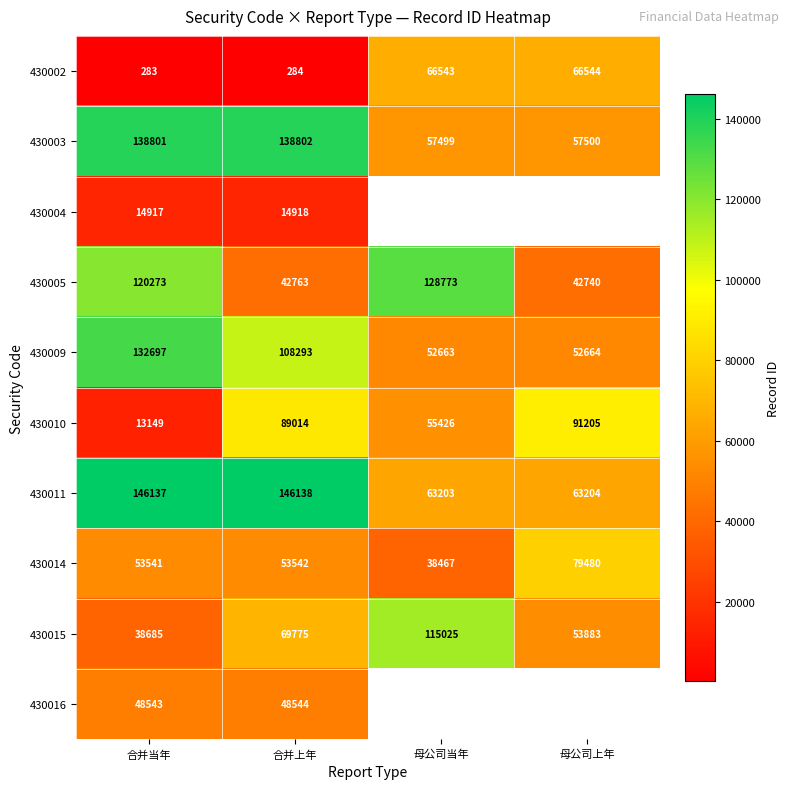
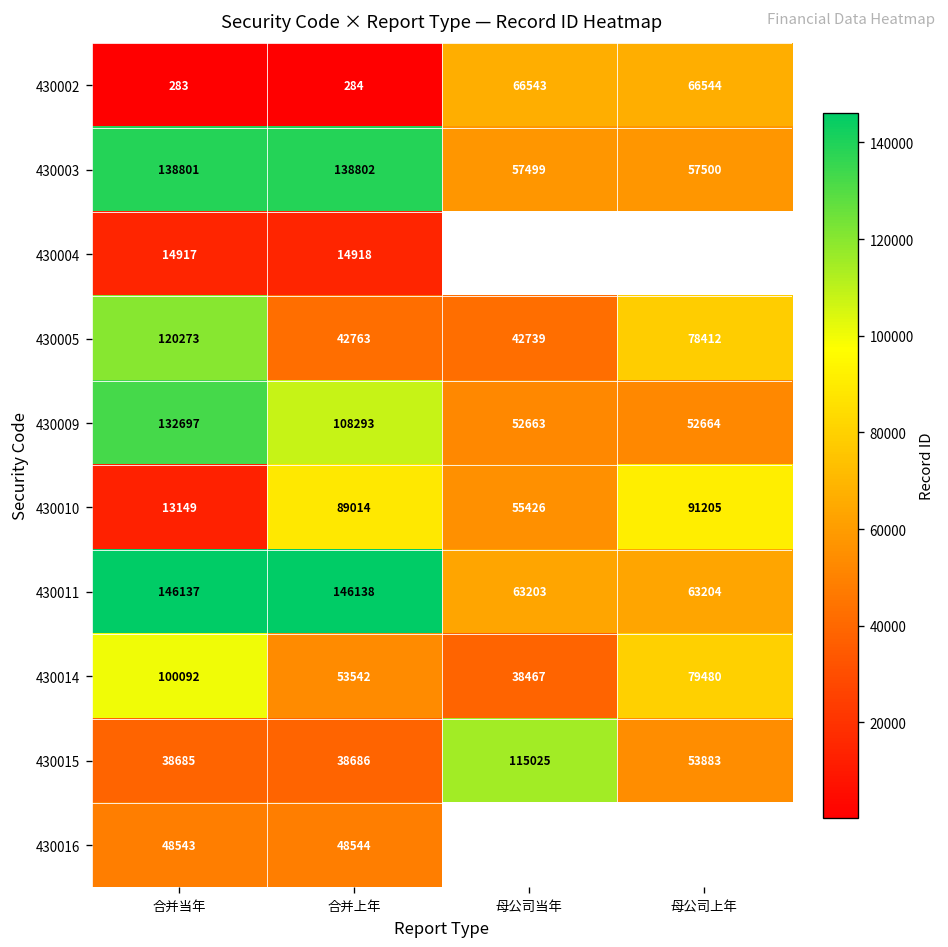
  {
    "430002": {
      "合并当年": 283,
      "合并上年": 284,
      "母公司当年": 66543,
      "母公司上年": 66544
    },
    "430003": {
      "合并当年": 138801,
      "合并上年": 138802,
      "母公司当年": 57499,
      "母公司上年": 57500
    },
    "430004": {
      "合并当年": 14917,
      "合并上年": 14918
    },
    "430005": {
      "合并当年": 120273,
      "合并上年": 42763,
-     "母公司当年": 128773,
-     "母公司上年": 42740
+     "母公司当年": 42739,
+     "母公司上年": 78412
    },
    "430009": {
      "合并当年": 132697,
      "合并上年": 108293,
      "母公司当年": 52663,
      "母公司上年": 52664
    },
    "430010": {
      "合并当年": 13149,
      "合并上年": 89014,
      "母公司当年": 55426,
      "母公司上年": 91205
    },
    "430011": {
      "合并当年": 146137,
      "合并上年": 146138,
      "母公司当年": 63203,
      "母公司上年": 63204
    },
    "430014": {
-     "合并当年": 53541,
+     "合并当年": 100092,
      "合并上年": 53542,
      "母公司当年": 38467,
      "母公司上年": 79480
    },
    "430015": {
      "合并当年": 38685,
-     "合并上年": 69775,
+     "合并上年": 38686,
      "母公司当年": 115025,
      "母公司上年": 53883
    },
    "430016": {
      "合并当年": 48543,
      "合并上年": 48544
    }
  }
